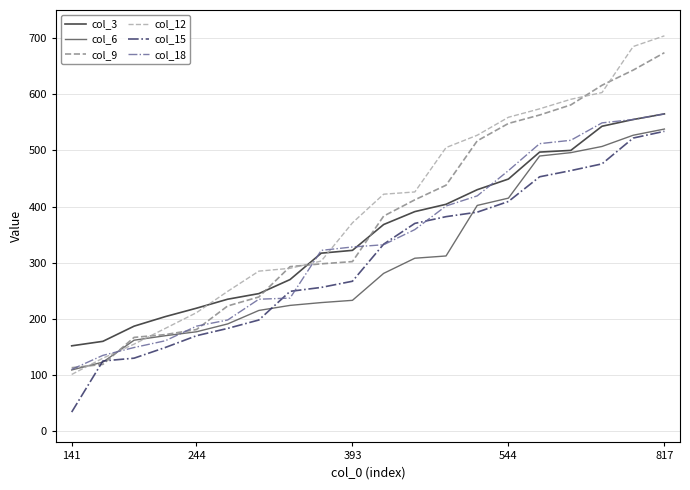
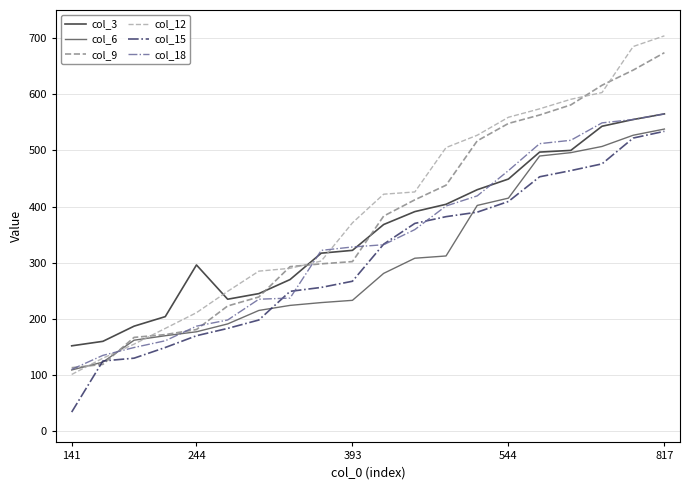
  {
    "col_3": {
      "141": 150,
-     "244": 220,
+     "244": 300,
      "393": 320,
      "544": 450
    }
  }
